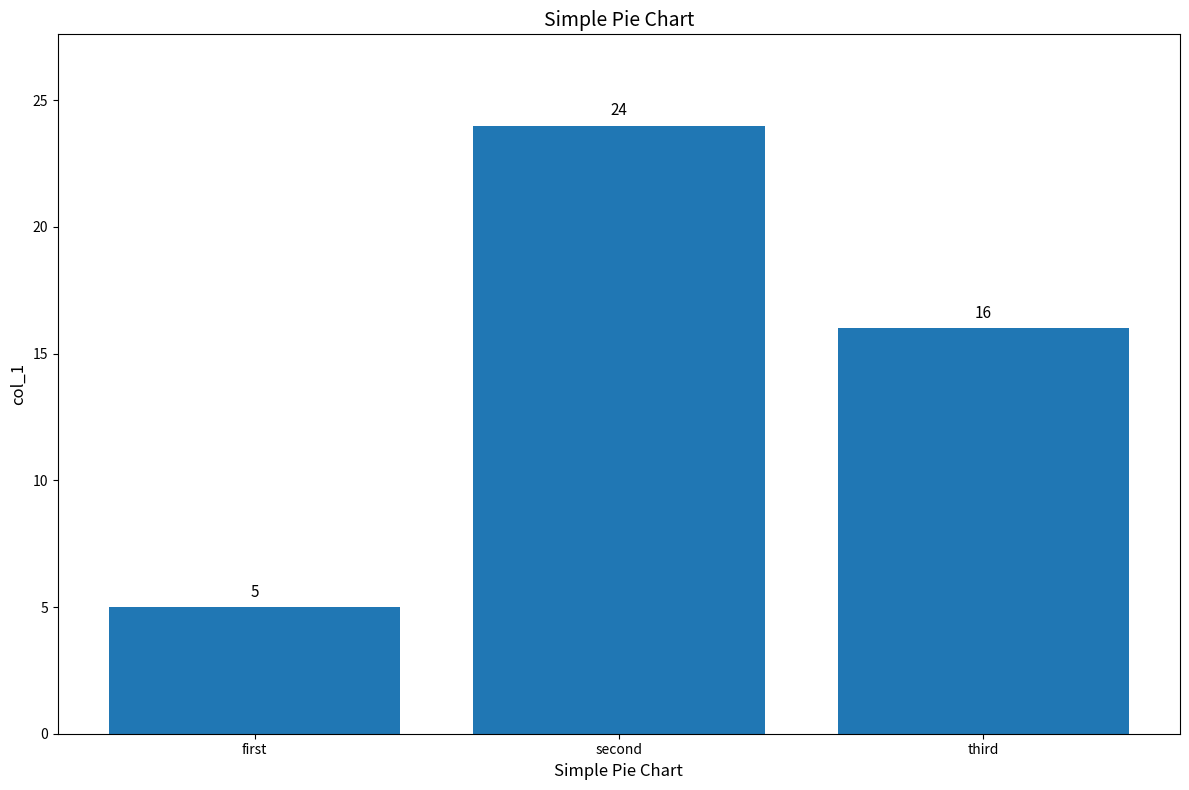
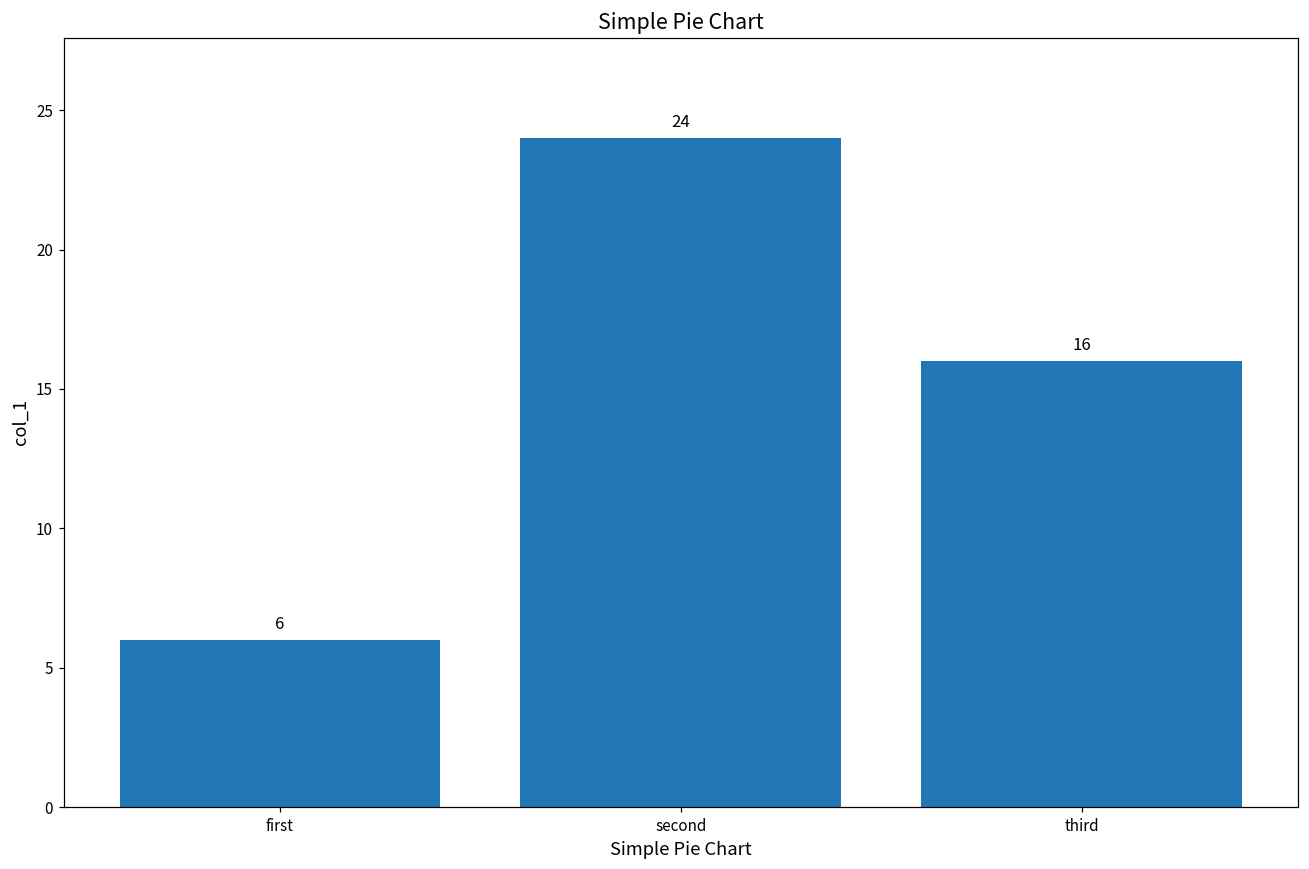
  {
-   "first": 5,
+   "first": 6,
    "second": 24,
    "third": 16
  }
